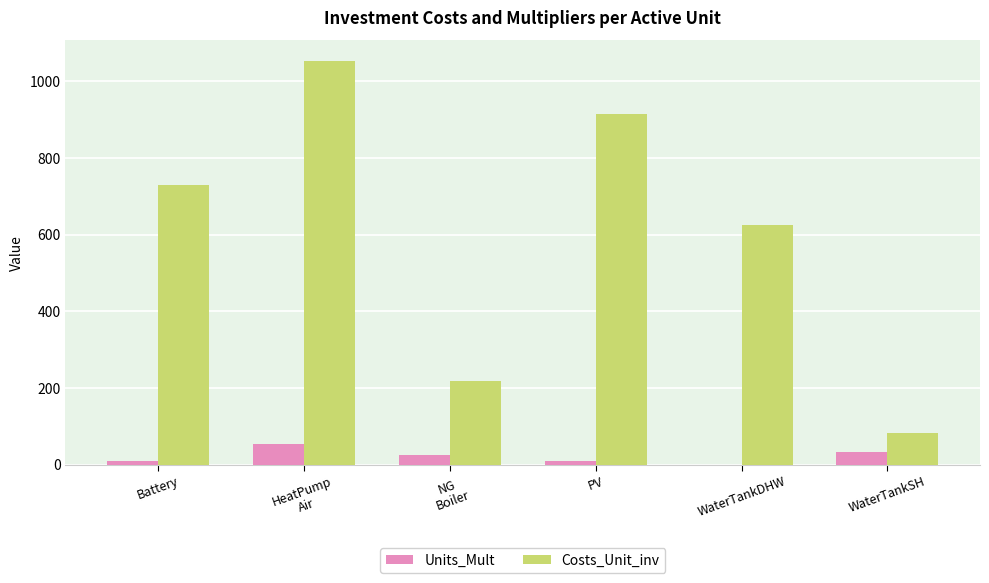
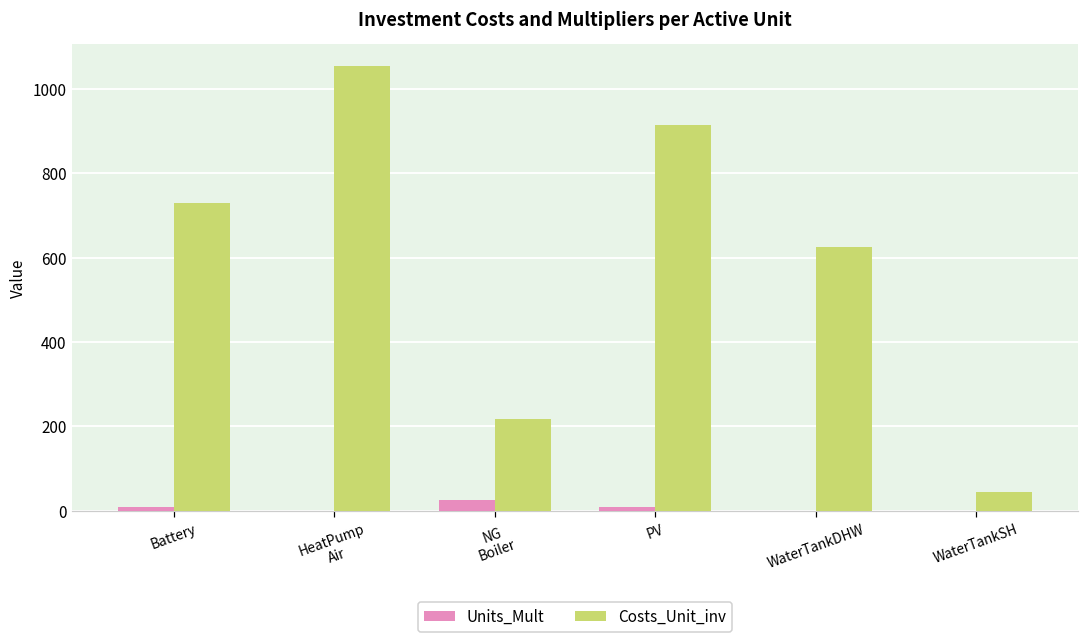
  {
    "Units_Mult": {
      "Battery": 10,
-     "HeatPump Air": 50,
+     "HeatPump Air": 0,
      "NG Boiler": 20,
      "PV": 10,
-     "WaterTankSH": 30
+     "WaterTankSH": 0
    },
    "Costs_Unit_inv": {
      "Battery": 730,
      "HeatPump Air": 1050,
      "NG Boiler": 220,
      "PV": 920,
      "WaterTankDHW": 630,
-     "WaterTankSH": 80
+     "WaterTankSH": 40
    }
  }
